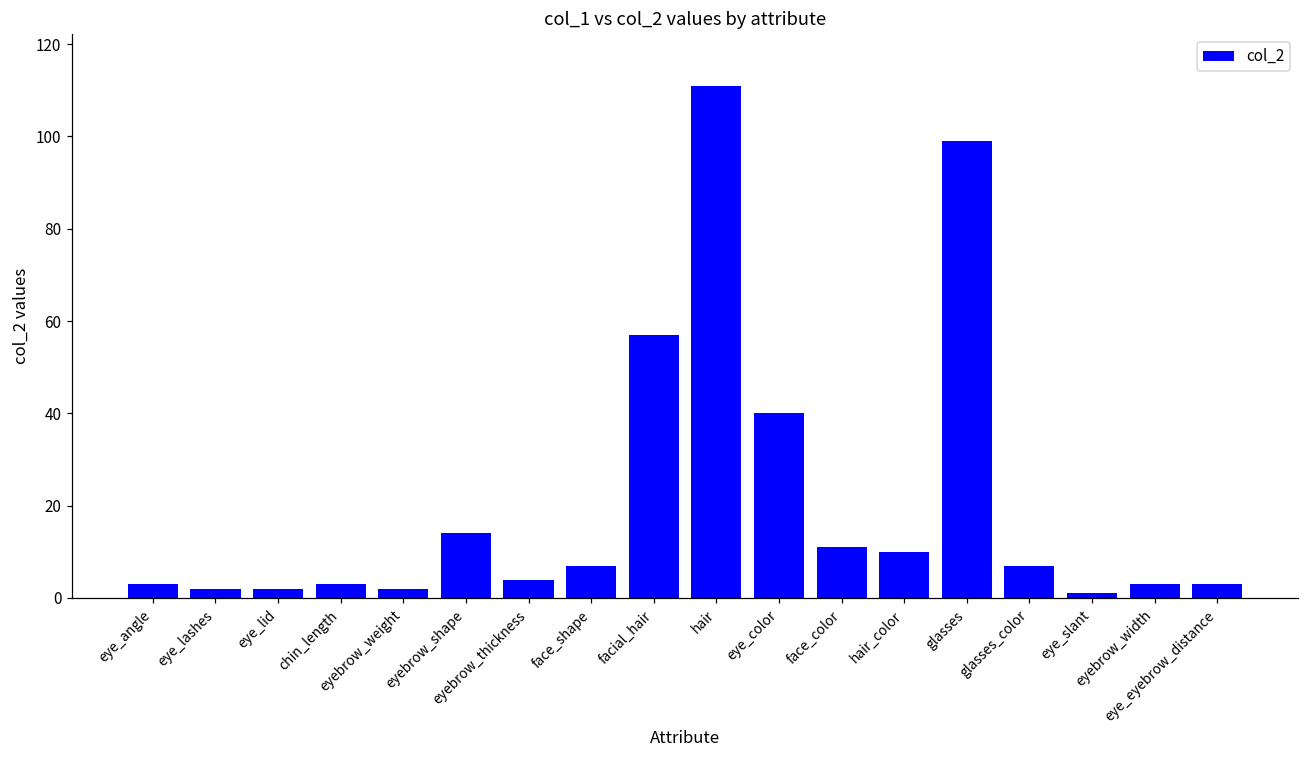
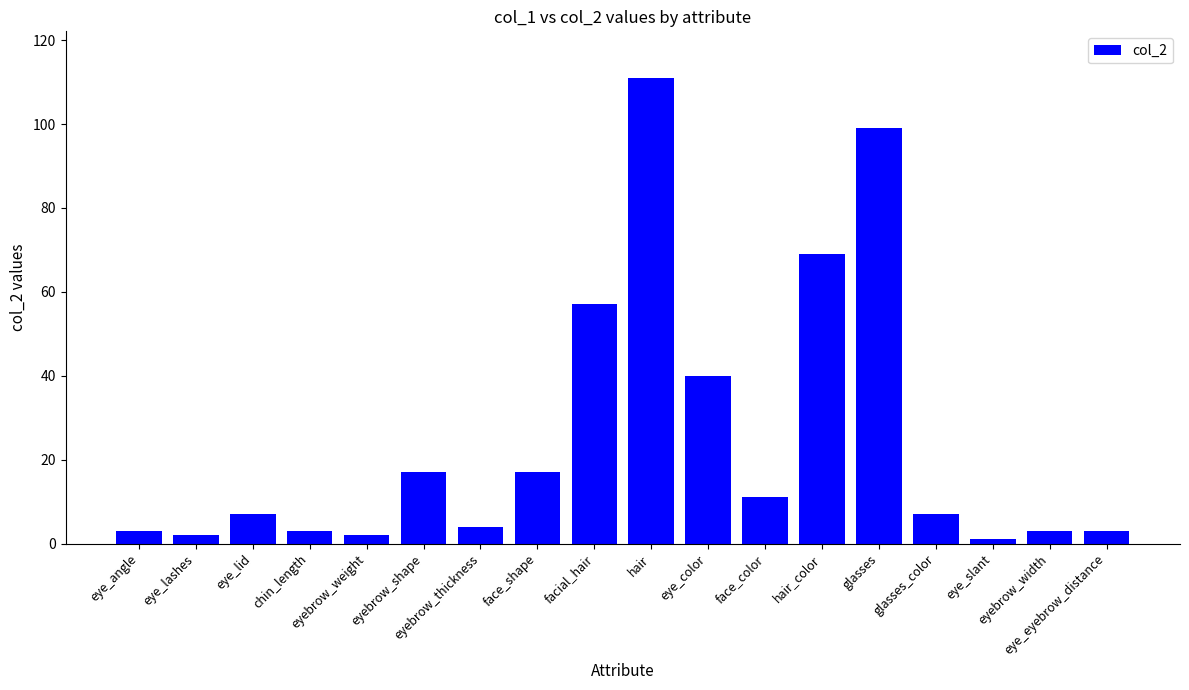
  {
    "eye_angle": 3,
    "eye_lashes": 2,
-   "eye_lid": 2,
+   "eye_lid": 7,
    "chin_length": 3,
    "eyebrow_weight": 2,
-   "eyebrow_shape": 14,
+   "eyebrow_shape": 17,
    "eyebrow_thickness": 4,
-   "face_shape": 7,
+   "face_shape": 17,
    "facial_hair": 57,
    "hair": 111,
    "eye_color": 40,
    "face_color": 11,
-   "hair_color": 10,
+   "hair_color": 69,
    "glasses": 99,
    "glasses_color": 7,
    "eye_slant": 1,
    "eyebrow_width": 3,
    "eye_eyebrow_distance": 3
  }
